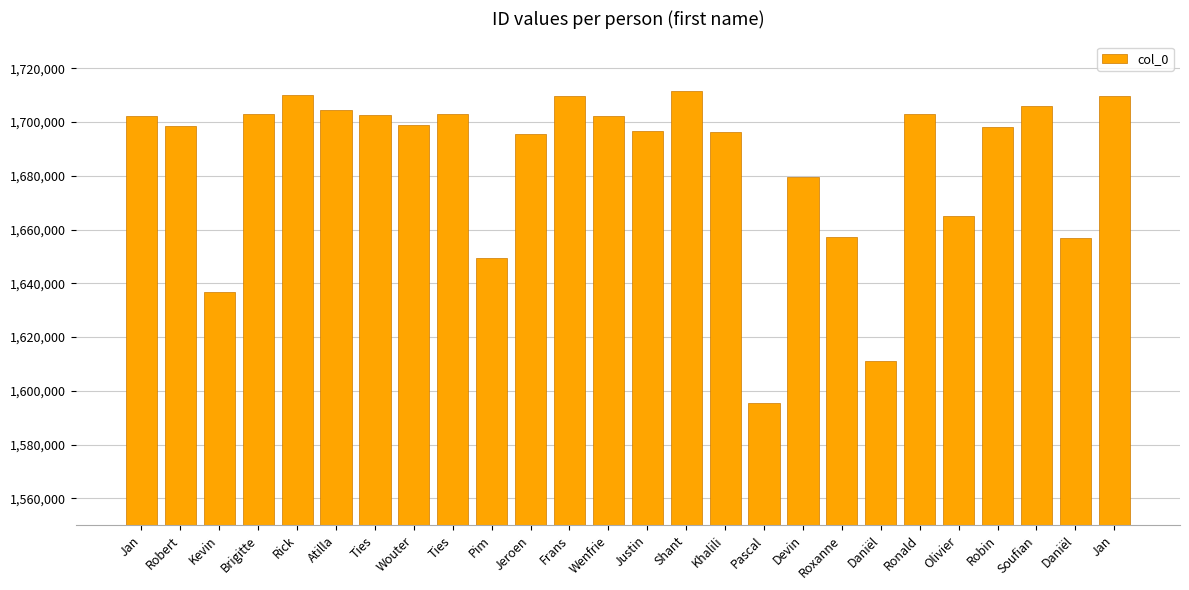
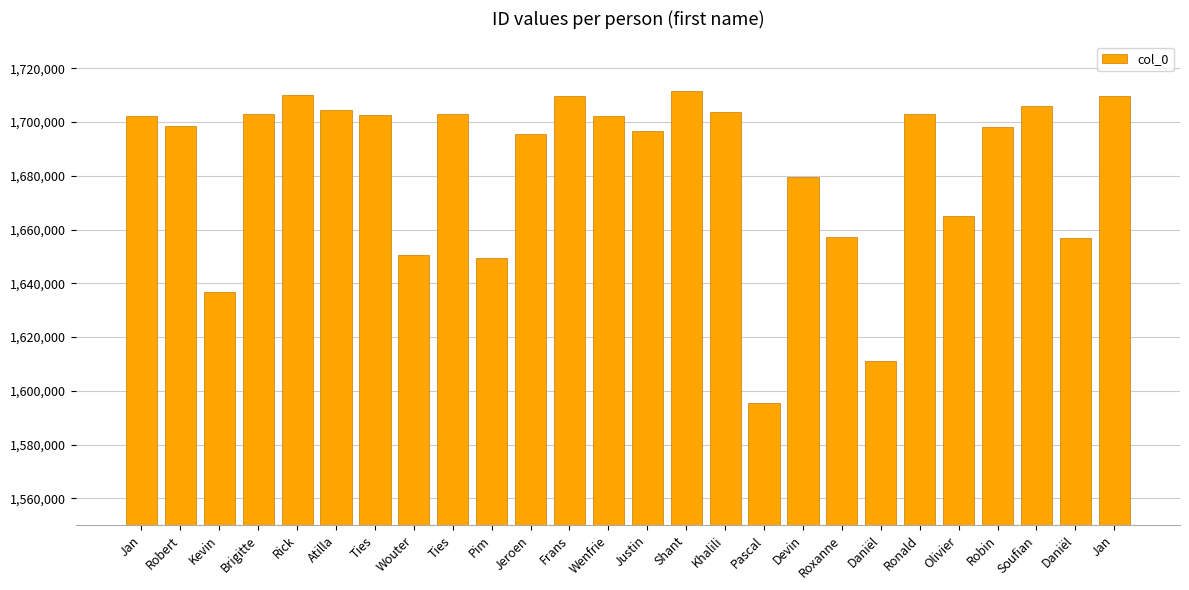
  {
    "Robert": "1,699,000",
    "Kevin": "1,637,000",
    "Brigitte": "1,703,000",
    "Rick": "1,710,000",
    "Atilla": "1,704,000",
-   "Wouter": "1,699,000",
+   "Wouter": "1,651,000",
    "Pim": "1,649,000",
    "Jeroen": "1,696,000",
    "Frans": "1,710,000",
    "Wenfrie": "1,702,000",
    "Justin": "1,697,000",
    "Shant": "1,711,000",
-   "Khalili": "1,696,000",
+   "Khalili": "1,704,000",
    "Pascal": "1,596,000",
    "Devin": "1,680,000",
    "Roxanne": "1,657,000",
    "Ronald": "1,703,000",
    "Olivier": "1,665,000",
    "Robin": "1,698,000",
    "Soufian": "1,706,000"
  }
